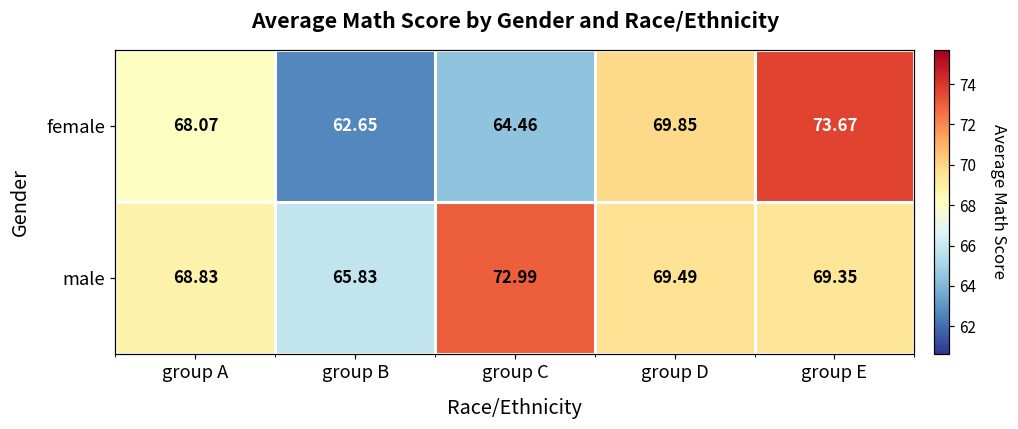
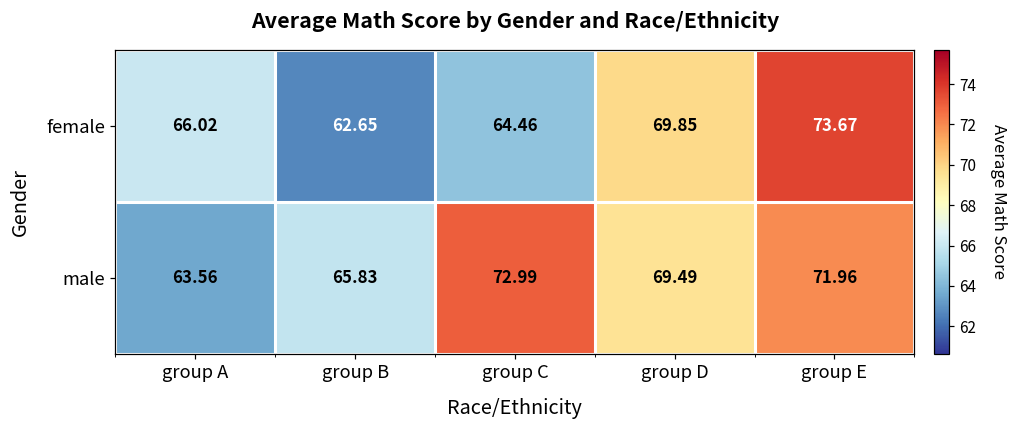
  {
    "female": {
-     "group A": 68.07,
+     "group A": 66.02,
      "group B": 62.65,
      "group C": 64.46,
      "group D": 69.85,
      "group E": 73.67
    },
    "male": {
-     "group A": 68.83,
+     "group A": 63.56,
      "group B": 65.83,
      "group C": 72.99,
      "group D": 69.49,
-     "group E": 69.35
+     "group E": 71.96
    }
  }
